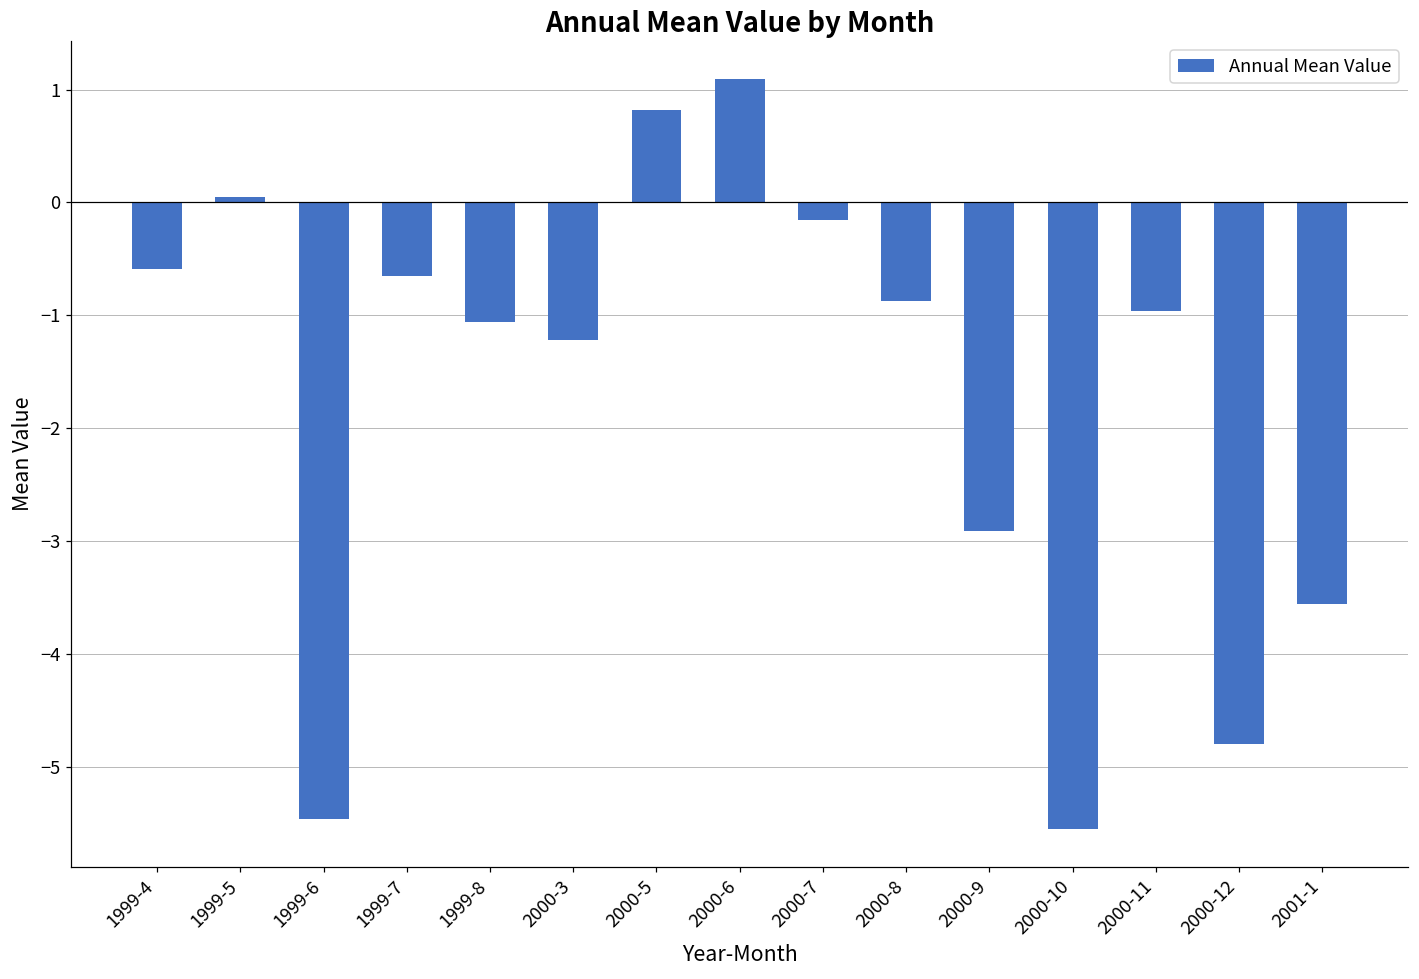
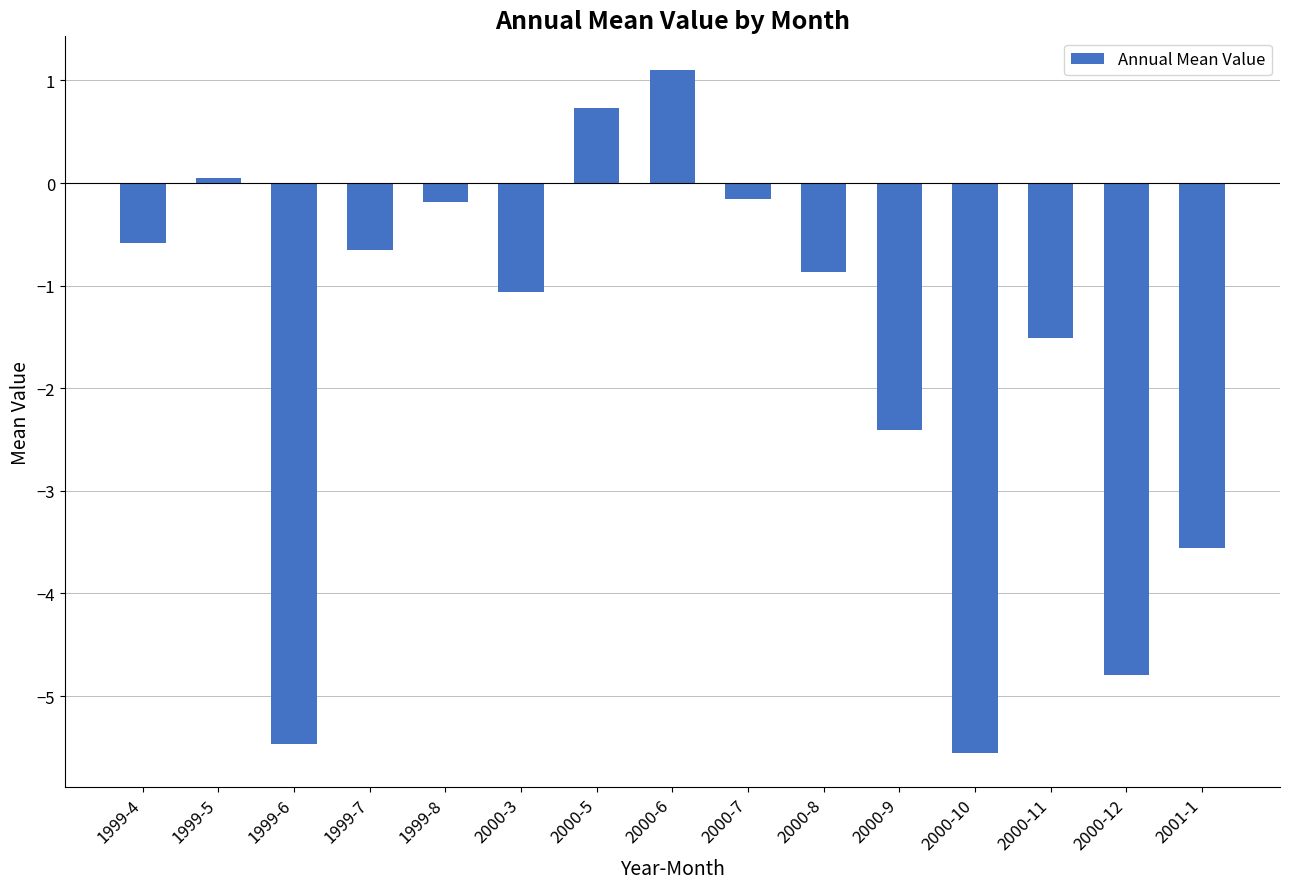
  {
    "1999-4": -0.59,
    "1999-5": 0.04,
    "1999-6": -5.47,
    "1999-7": -0.65,
-   "1999-8": -1.06,
-   "2000-3": -1.21,
-   "2000-5": 0.82,
+   "1999-8": -0.19,
+   "2000-3": -1.06,
+   "2000-5": 0.73,
    "2000-6": 1.10,
    "2000-7": -0.16,
    "2000-8": -0.87,
-   "2000-9": -2.91,
+   "2000-9": -2.40,
    "2000-10": -5.55,
-   "2000-11": -0.96,
+   "2000-11": -1.51,
    "2000-12": -4.79,
    "2001-1": -3.56
  }
